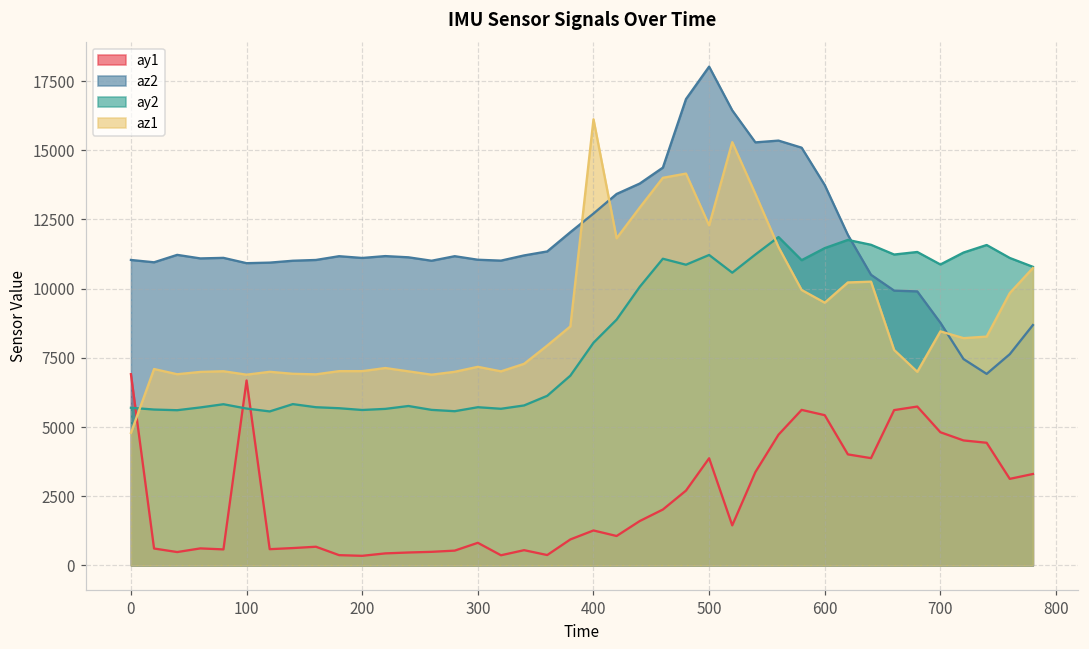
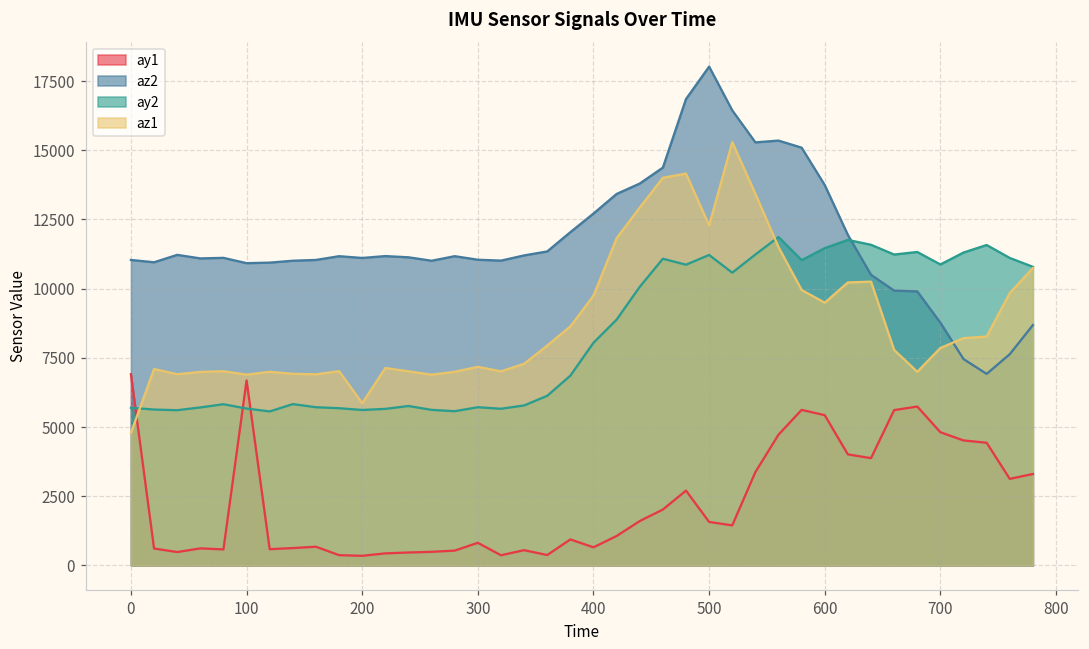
  {
    "ay1": {
      "0": 6900,
      "100": 6700,
      "200": 300,
      "300": 800,
-     "400": 1300,
-     "500": 3900,
+     "400": 700,
+     "500": 1600,
      "600": 5400,
      "700": 4800
    },
    "az1": {
      "0": 4800,
      "100": 6900,
-     "200": 7000,
+     "200": 5900,
      "300": 7200,
-     "400": 16100,
+     "400": 9700,
      "500": 12300,
      "600": 9500,
-     "700": 8500
+     "700": 7900
    }
  }
